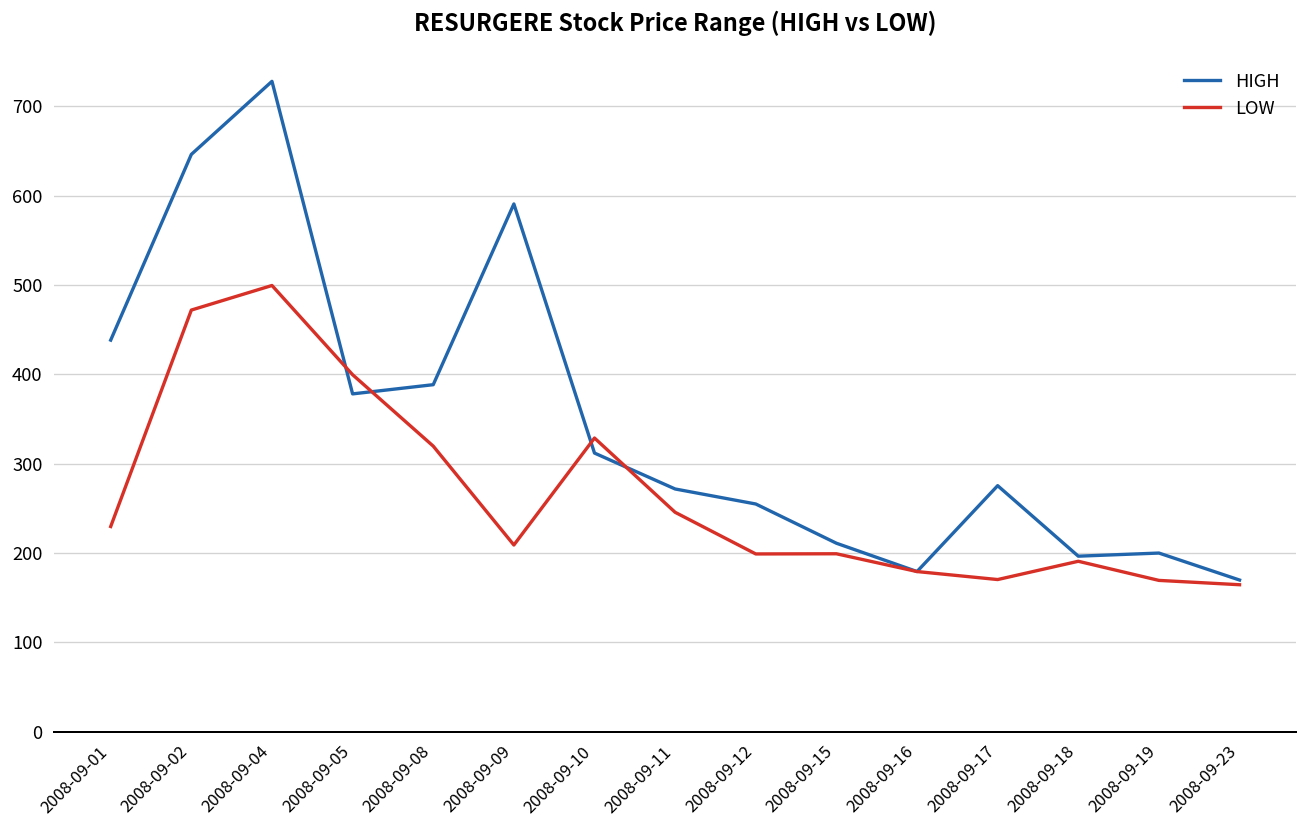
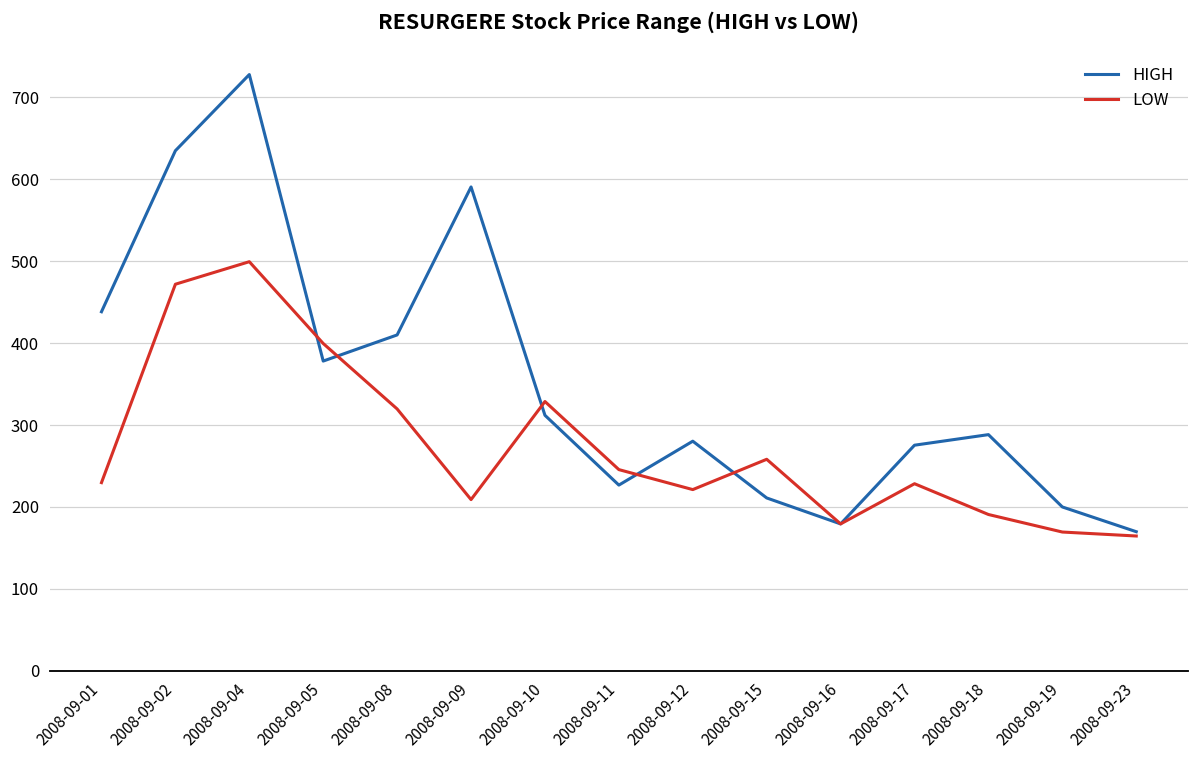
  {
    "HIGH": {
      "2008-09-01": 440,
-     "2008-09-02": 650,
+     "2008-09-02": 630,
      "2008-09-04": 730,
      "2008-09-05": 380,
-     "2008-09-08": 390,
+     "2008-09-08": 410,
      "2008-09-09": 590,
      "2008-09-10": 310,
-     "2008-09-11": 270,
-     "2008-09-12": 250,
+     "2008-09-11": 230,
+     "2008-09-12": 280,
      "2008-09-15": 210,
      "2008-09-17": 280,
-     "2008-09-18": 200,
+     "2008-09-18": 290,
      "2008-09-19": 200,
      "2008-09-23": 170
    },
    "LOW": {
      "2008-09-01": 230,
      "2008-09-02": 470,
      "2008-09-04": 500,
      "2008-09-05": 400,
      "2008-09-08": 320,
      "2008-09-09": 210,
      "2008-09-10": 330,
      "2008-09-11": 250,
-     "2008-09-12": 200,
-     "2008-09-15": 200,
-     "2008-09-17": 170,
+     "2008-09-12": 220,
+     "2008-09-15": 260,
+     "2008-09-17": 230,
      "2008-09-18": 190,
      "2008-09-19": 170,
      "2008-09-23": 160
    }
  }
